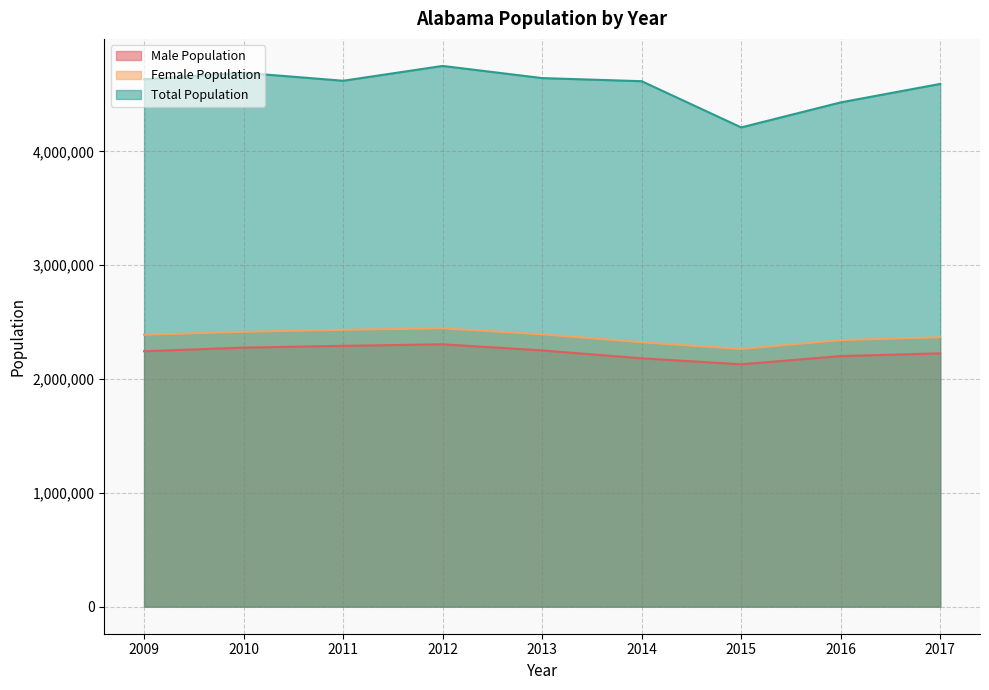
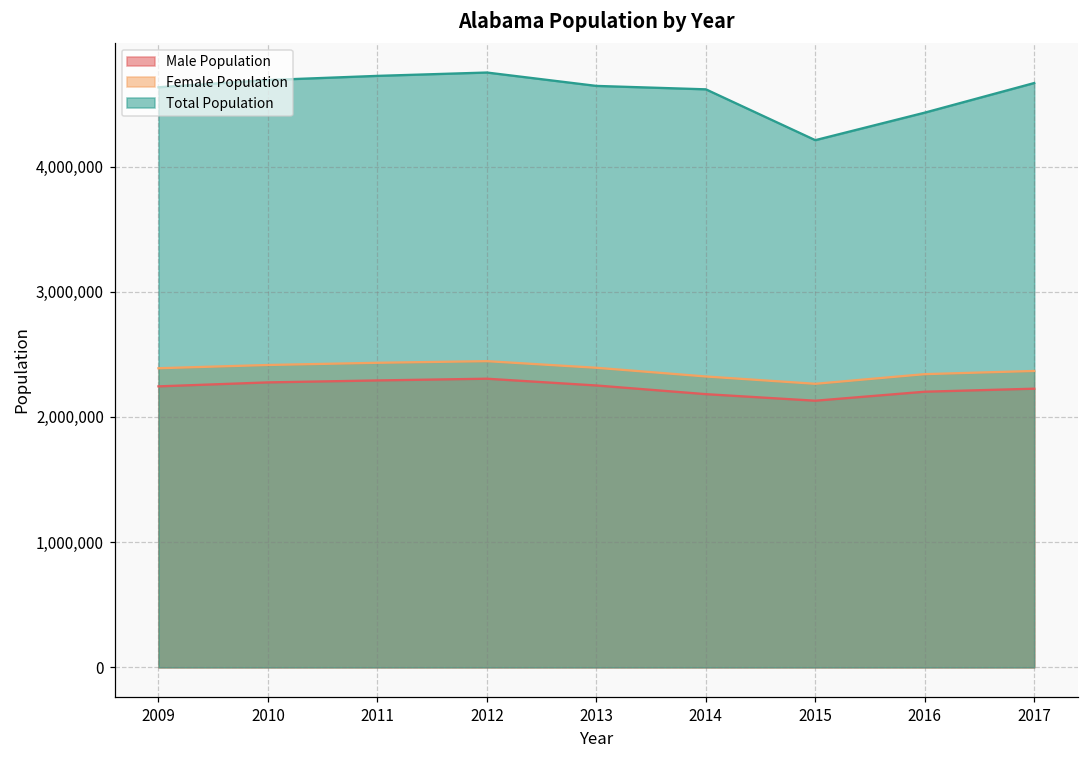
  {
    "Total Population": {
-     "2011": "4,620,000",
+     "2011": "4,720,000",
      "2012": "4,750,000",
      "2013": "4,640,000",
      "2014": "4,620,000",
      "2015": "4,210,000",
      "2016": "4,430,000",
-     "2017": "4,590,000"
+     "2017": "4,670,000"
    }
  }
